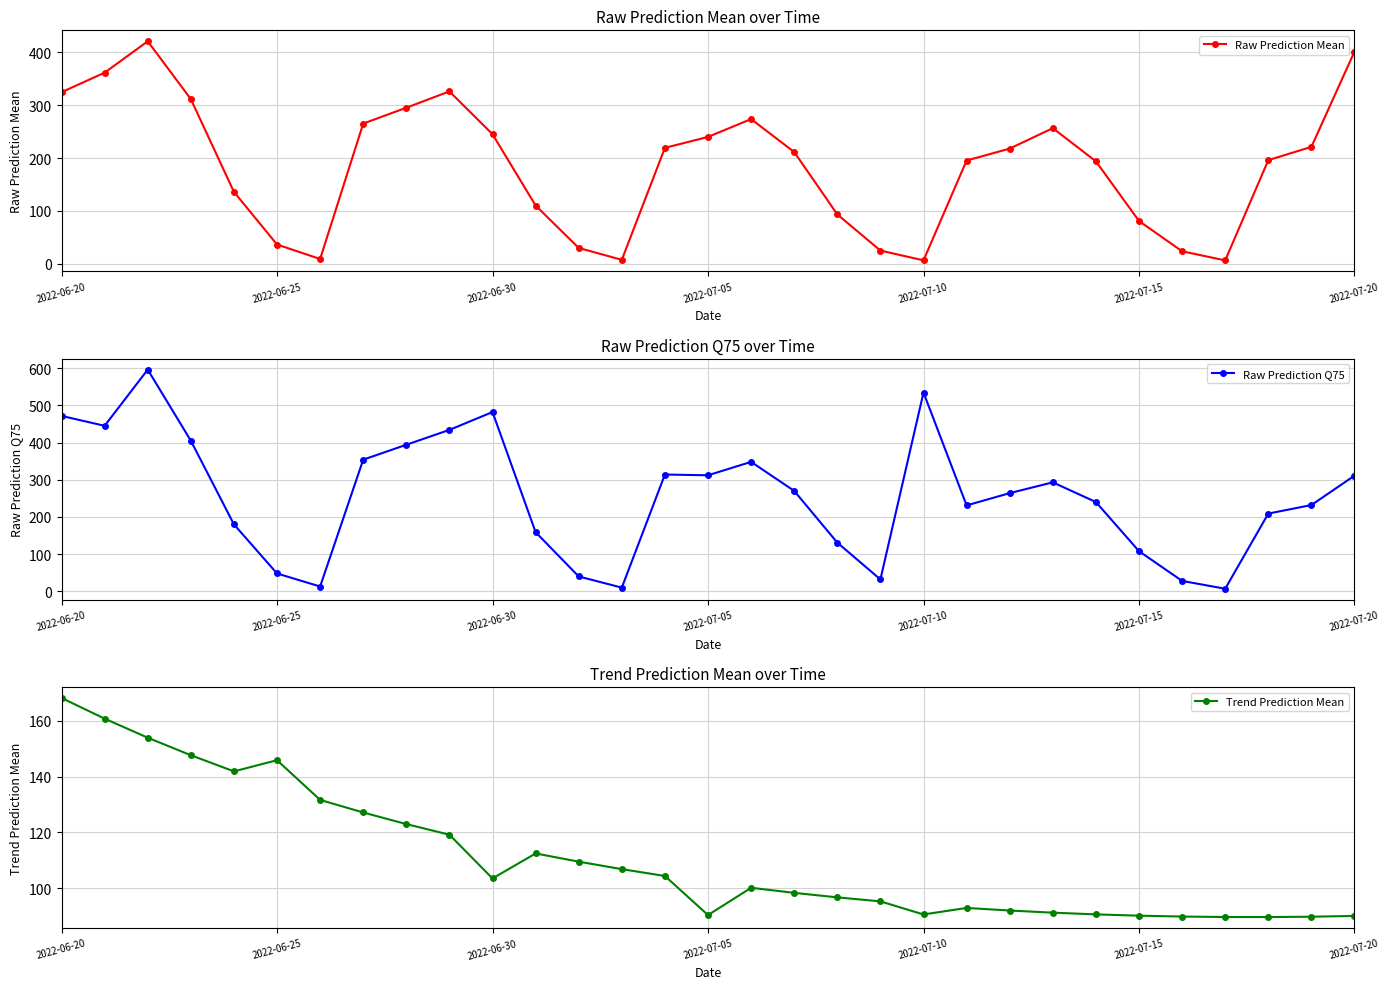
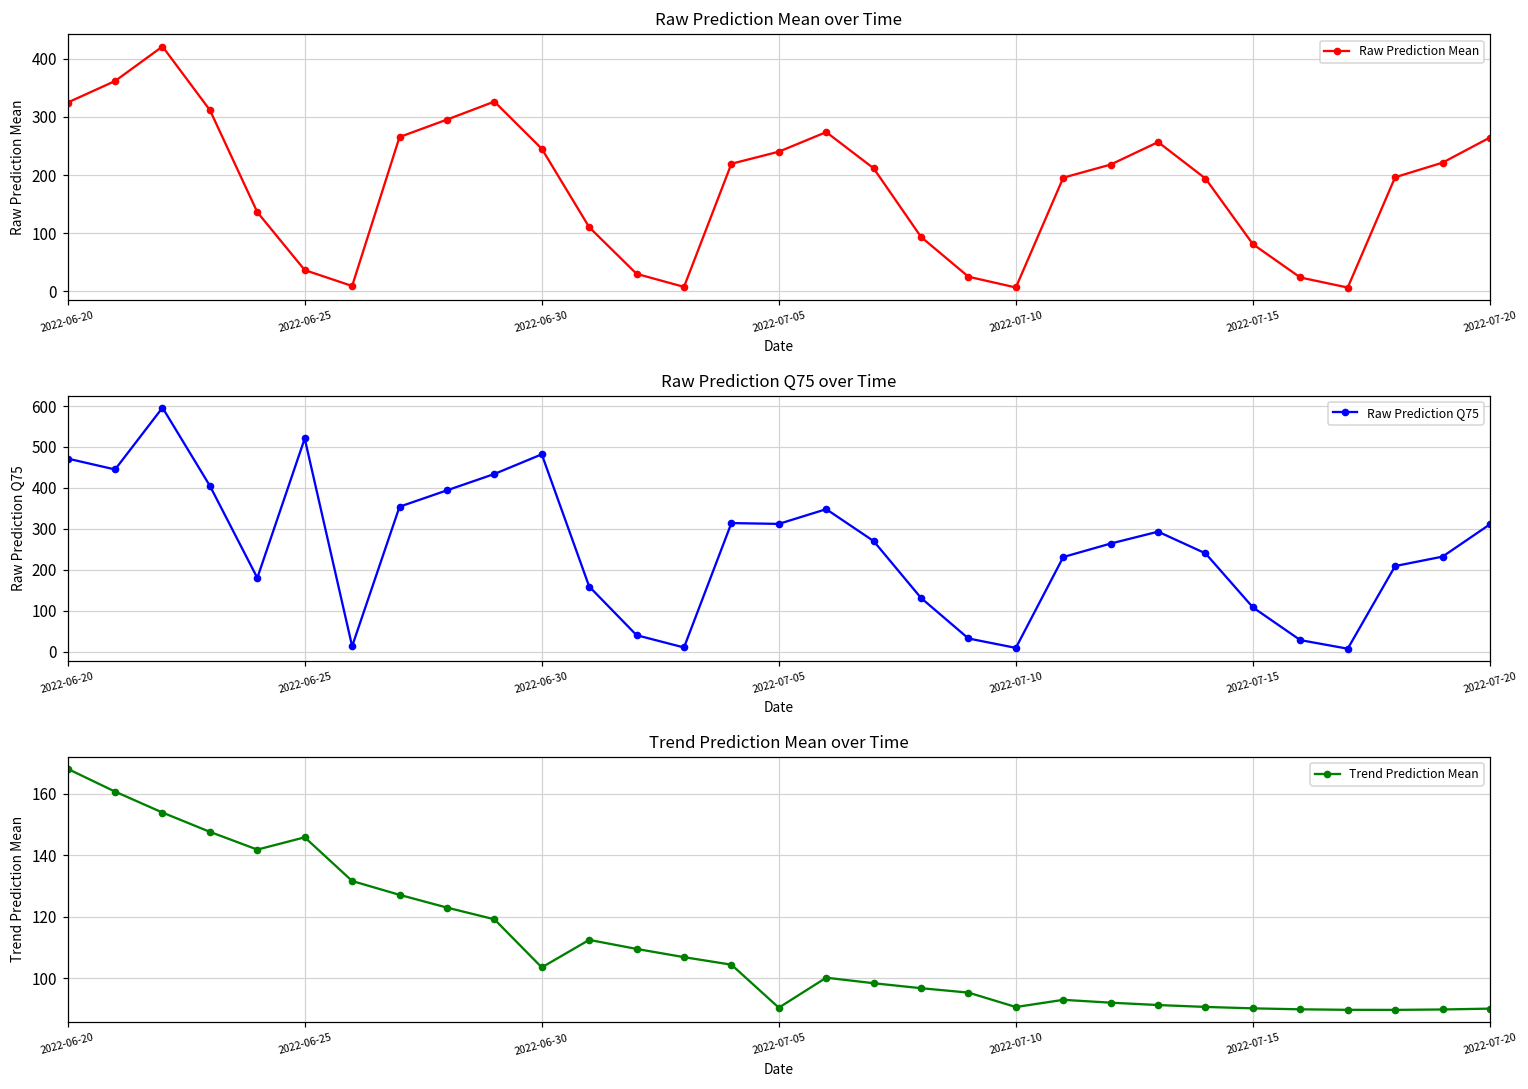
  {
    "Raw Prediction Mean over Time": {
      "2022-06-20": 320,
      "2022-06-25": 40,
      "2022-06-30": 250,
      "2022-07-05": 240,
      "2022-07-10": 10,
      "2022-07-15": 80,
-     "2022-07-20": 400
+     "2022-07-20": 260
    },
    "Raw Prediction Q75 over Time": {
      "2022-06-20": 470,
-     "2022-06-25": 50,
+     "2022-06-25": 520,
      "2022-06-30": 480,
      "2022-07-05": 310,
-     "2022-07-10": 530,
+     "2022-07-10": 10,
      "2022-07-15": 110,
      "2022-07-20": 310
    },
    "Trend Prediction Mean over Time": {
      "2022-06-20": 168,
      "2022-06-25": 146,
      "2022-06-30": 104,
      "2022-07-05": 90,
      "2022-07-10": 91,
      "2022-07-15": 90,
      "2022-07-20": 90
    }
  }
